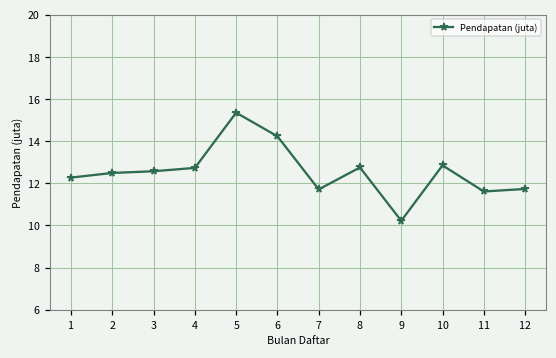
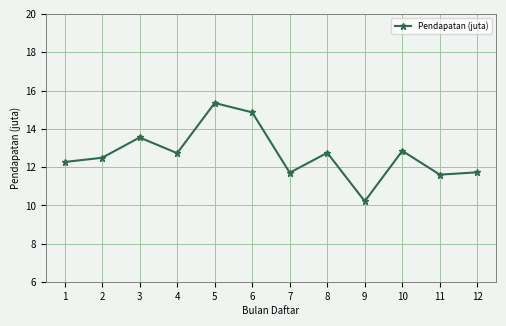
  {
    "1": 12.3,
    "2": 12.5,
-   "3": 12.6,
+   "3": 13.6,
    "4": 12.7,
    "5": 15.4,
-   "6": 14.2,
+   "6": 14.9,
    "7": 11.7,
    "8": 12.8,
    "9": 10.2,
    "10": 12.9,
    "11": 11.6,
    "12": 11.7
  }
